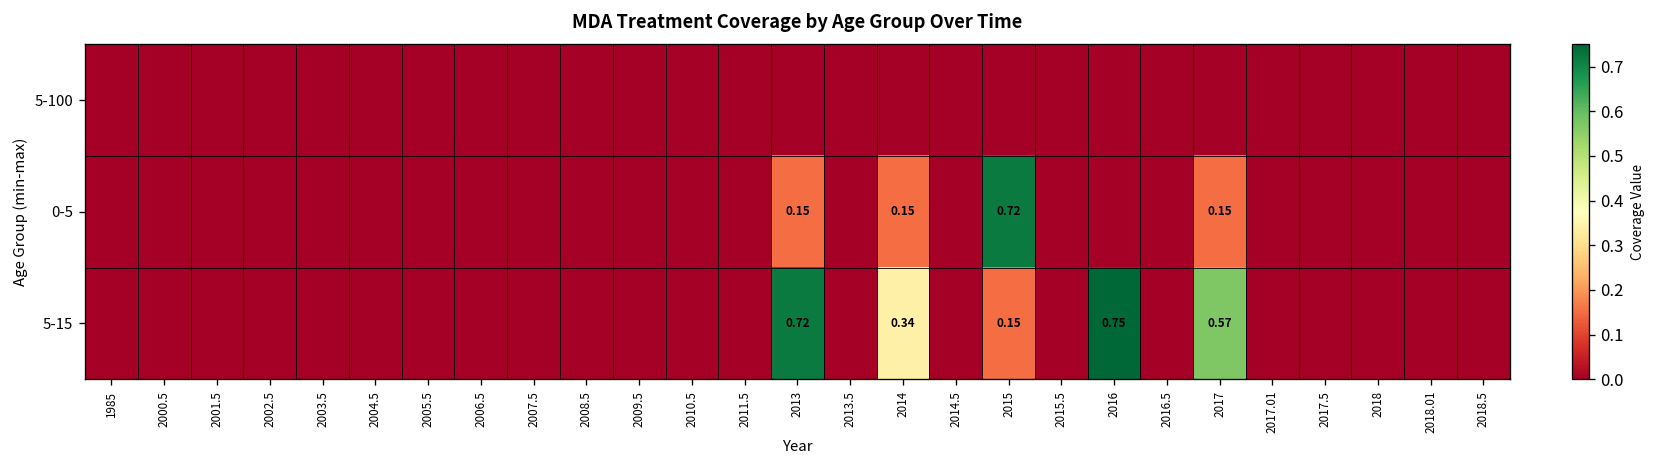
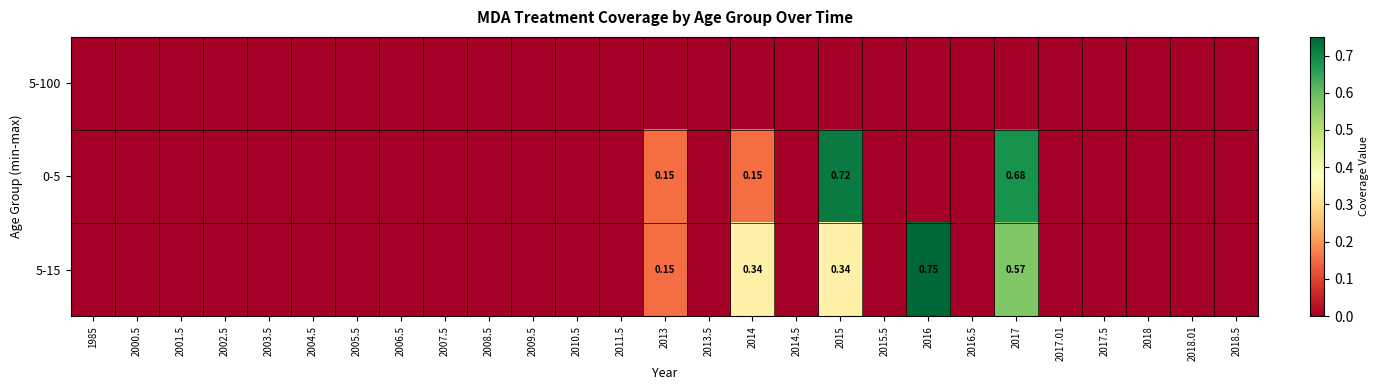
  {
    "0-5": {
      "2013": 0.15,
      "2014": 0.15,
      "2015": 0.72,
-     "2017": 0.15
+     "2017": 0.68
    },
    "5-15": {
-     "2013": 0.72,
+     "2013": 0.15,
      "2014": 0.34,
-     "2015": 0.15,
+     "2015": 0.34,
      "2016": 0.75,
      "2017": 0.57
    }
  }
